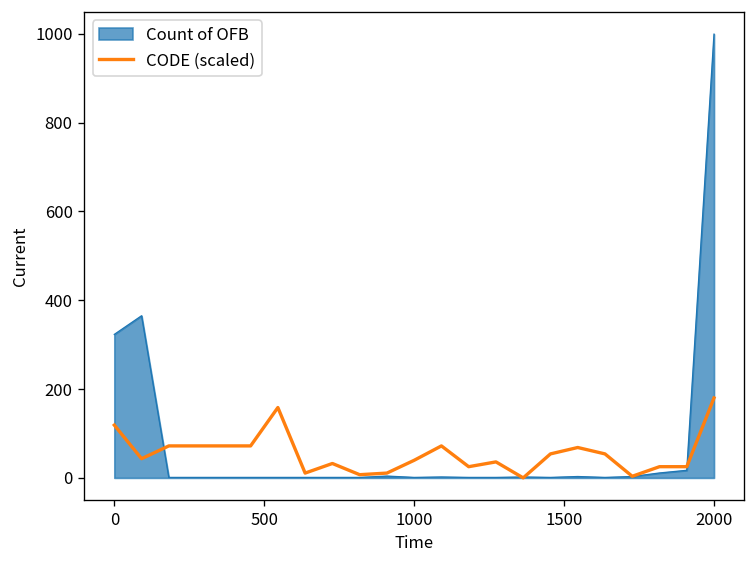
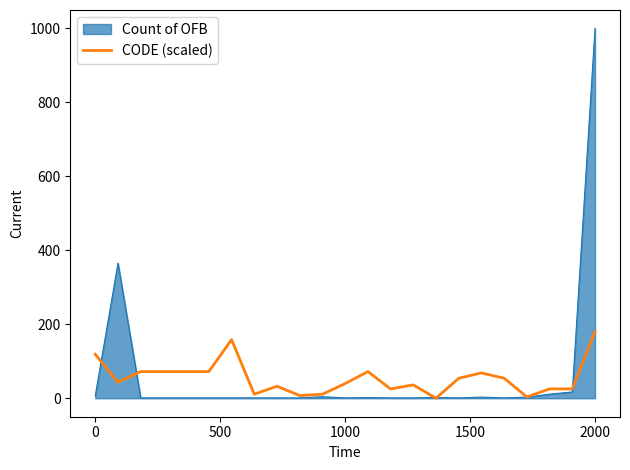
  {
    "Count of OFB": {
-     "0": 320,
+     "0": 10,
      "1000": 0,
      "2000": 1000
    },
    "CODE (scaled)": {
      "0": 120,
      "1000": 40,
      "2000": 180
    }
  }
